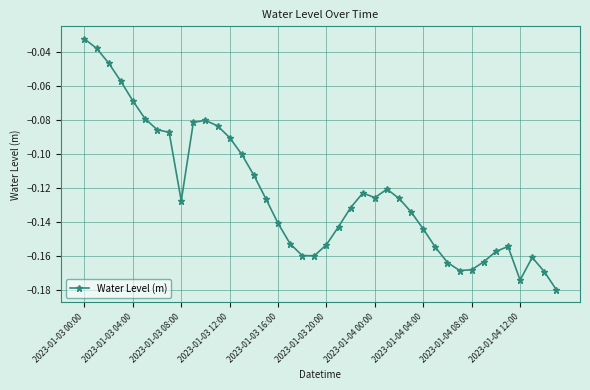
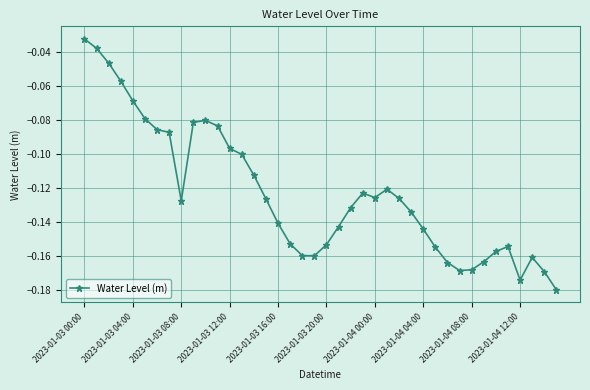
  {
    "2023-01-03 00:00": -0.032,
    "2023-01-03 04:00": -0.069,
    "2023-01-03 08:00": -0.128,
-   "2023-01-03 12:00": -0.090,
+   "2023-01-03 12:00": -0.097,
    "2023-01-03 16:00": -0.141,
    "2023-01-03 20:00": -0.154,
    "2023-01-04 00:00": -0.126,
    "2023-01-04 04:00": -0.144,
    "2023-01-04 08:00": -0.168,
    "2023-01-04 12:00": -0.174
  }
